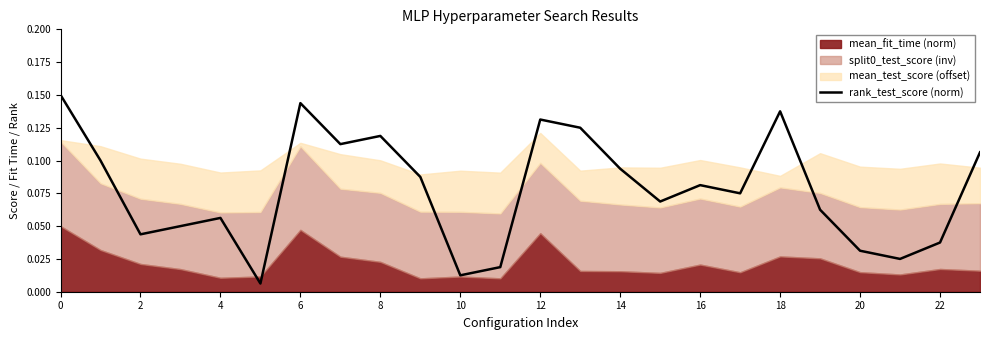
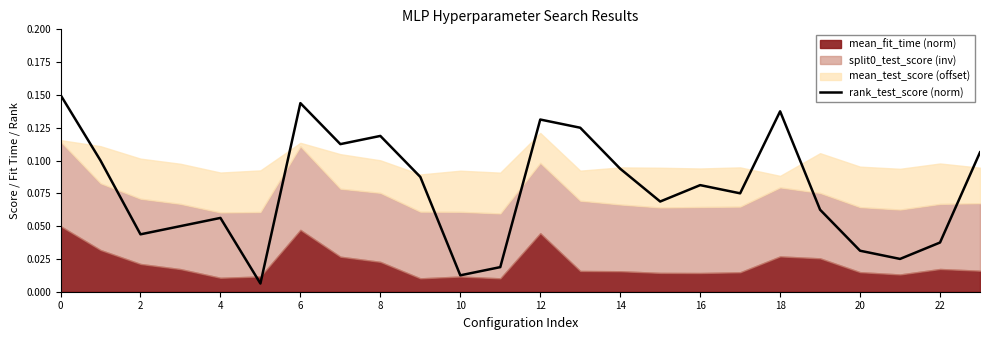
  {
    "rank_test_score (norm)": {
      "0": 0.150,
      "2": 0.044,
      "4": 0.056,
      "6": 0.144,
      "8": 0.119,
      "12": 0.131,
      "16": 0.081,
      "18": 0.137,
      "20": 0.031,
      "22": 0.038
    },
    "mean_fit_time (norm)": {
      "0": 0.050,
      "2": 0.021,
      "4": 0.011,
      "6": 0.047,
      "8": 0.023,
      "12": 0.045,
      "14": 0.016,
-     "16": 0.021,
+     "16": 0.014,
      "18": 0.027,
      "20": 0.015,
      "22": 0.017
    },
    "split0_test_score (inv)": {
      "2": 0.050,
      "4": 0.050,
      "6": 0.064,
      "8": 0.053,
      "10": 0.049,
      "12": 0.054,
      "14": 0.051,
      "16": 0.050,
      "18": 0.053,
      "20": 0.050,
      "22": 0.050
    },
    "mean_test_score (offset)": {
      "2": 0.031,
      "4": 0.030,
      "6": 0.003,
      "8": 0.025,
      "10": 0.031,
      "12": 0.023,
      "16": 0.029,
      "18": 0.009,
      "20": 0.031,
      "22": 0.031
    }
  }
